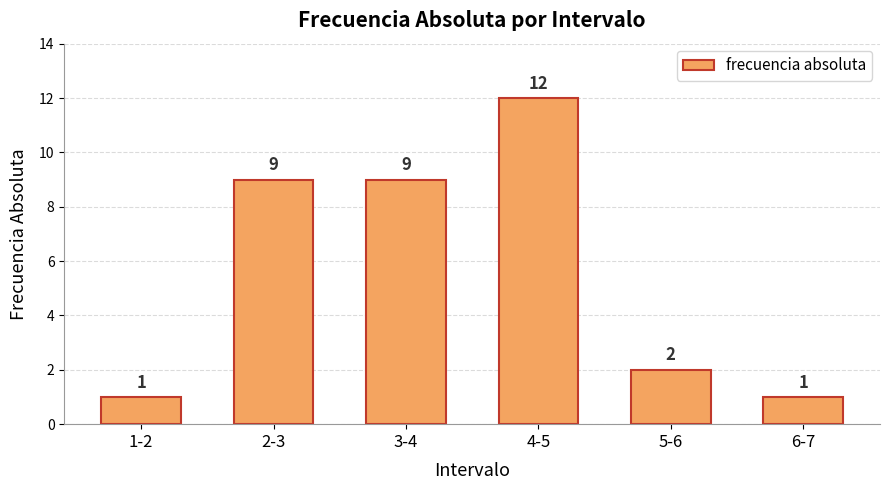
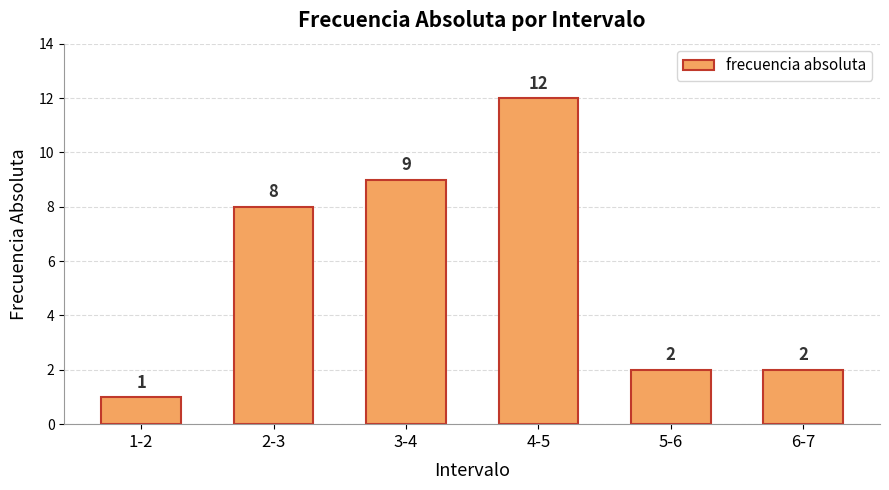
  {
    "1-2": 1,
-   "2-3": 9,
+   "2-3": 8,
    "3-4": 9,
    "4-5": 12,
    "5-6": 2,
-   "6-7": 1
+   "6-7": 2
  }
